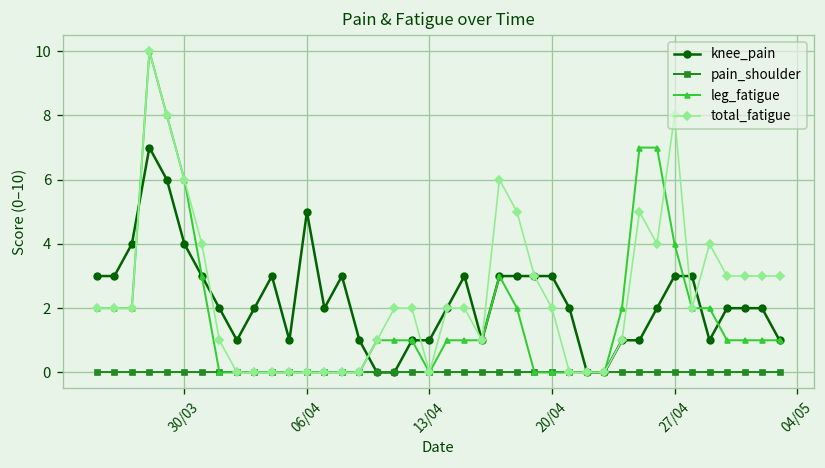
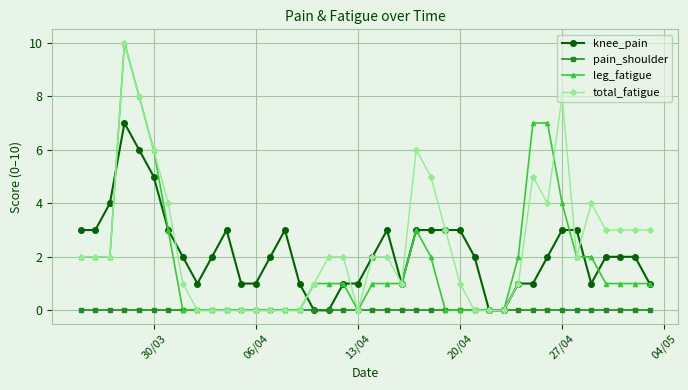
  {
    "knee_pain": {
-     "30/03": 4,
-     "06/04": 5,
+     "30/03": 5,
+     "06/04": 1,
      "13/04": 1,
      "20/04": 3,
      "27/04": 3
    },
    "pain_shoulder": {
      "30/03": 0,
      "27/04": 0
    },
    "leg_fatigue": {
      "27/04": 4
    },
    "total_fatigue": {
-     "20/04": 2
+     "20/04": 1
    }
  }
